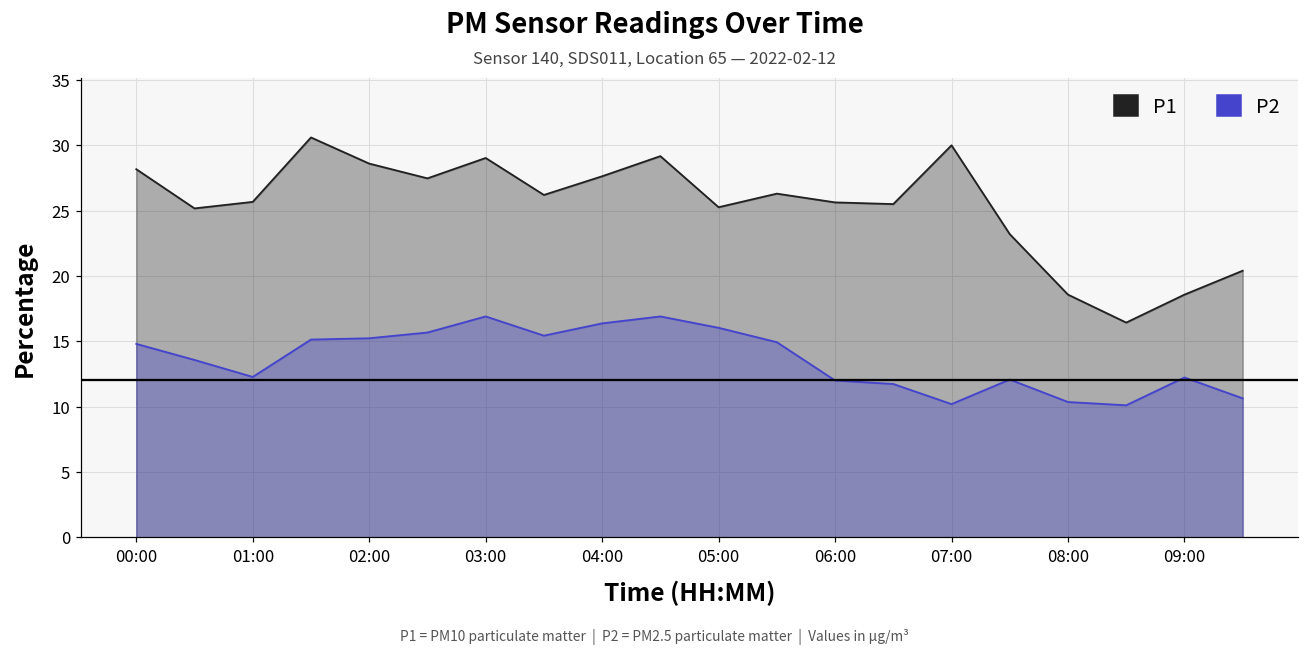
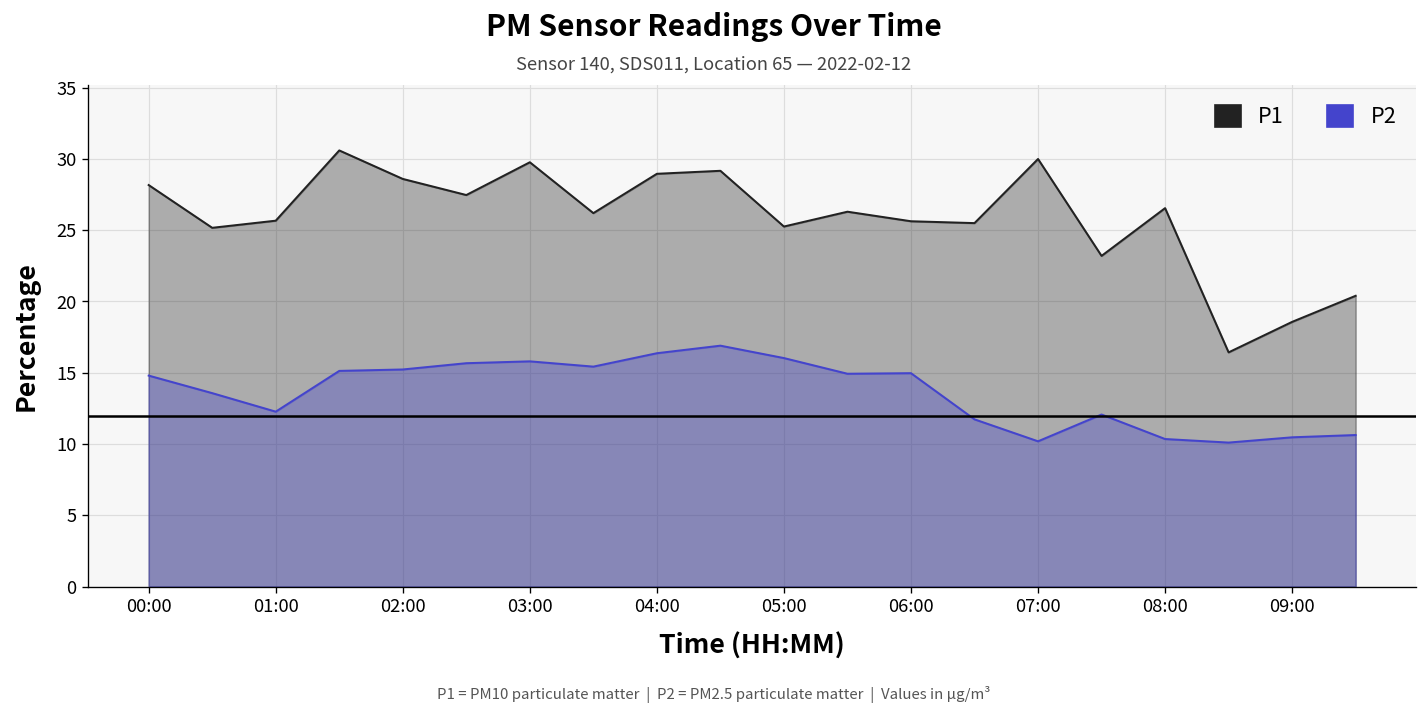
  {
    "P1": {
      "00:00": 28.2,
      "01:00": 25.7,
      "02:00": 28.6,
-     "03:00": 29.0,
-     "04:00": 27.6,
+     "03:00": 29.8,
+     "04:00": 29.0,
      "05:00": 25.3,
      "06:00": 25.6,
      "07:00": 30.0,
-     "08:00": 18.6,
+     "08:00": 26.6,
      "09:00": 18.6
    },
    "P2": {
      "00:00": 14.8,
      "01:00": 12.3,
      "02:00": 15.2,
-     "03:00": 16.9,
+     "03:00": 15.8,
      "04:00": 16.4,
      "05:00": 16.0,
-     "06:00": 12.0,
+     "06:00": 15.0,
      "07:00": 10.2,
      "08:00": 10.4,
-     "09:00": 12.2
+     "09:00": 10.5
    }
  }
